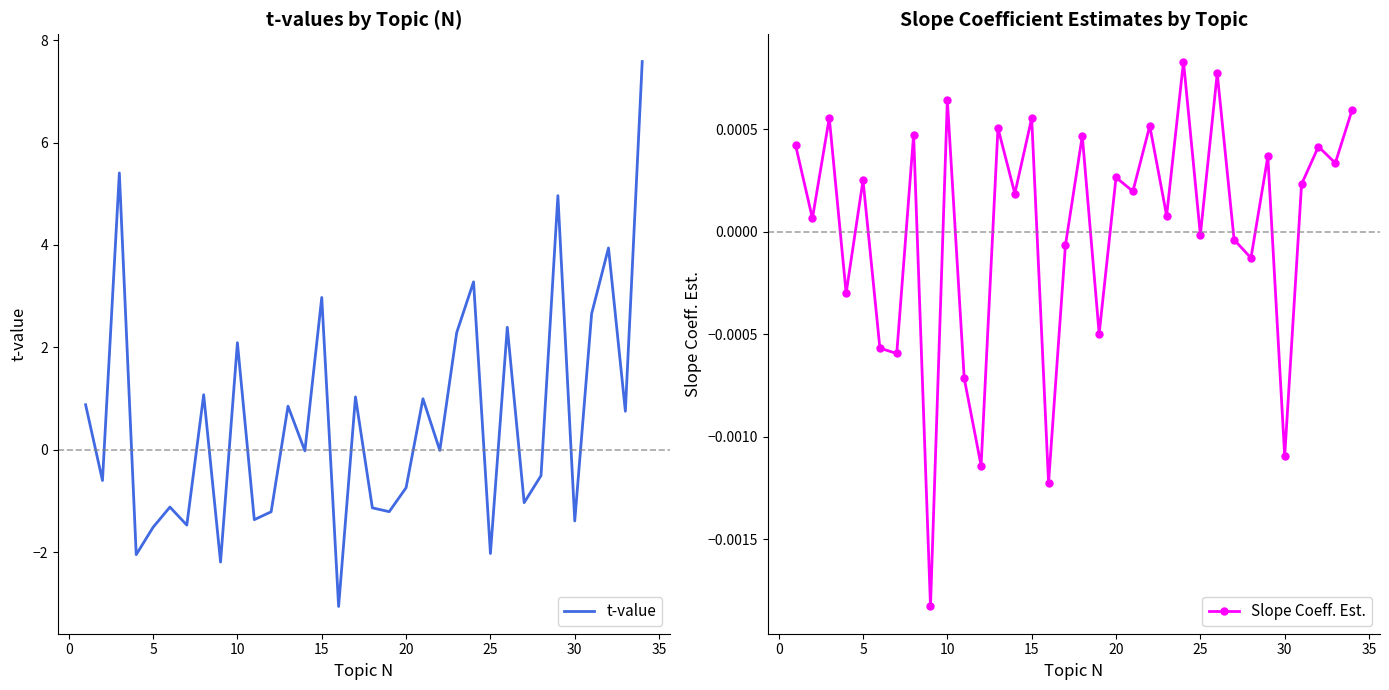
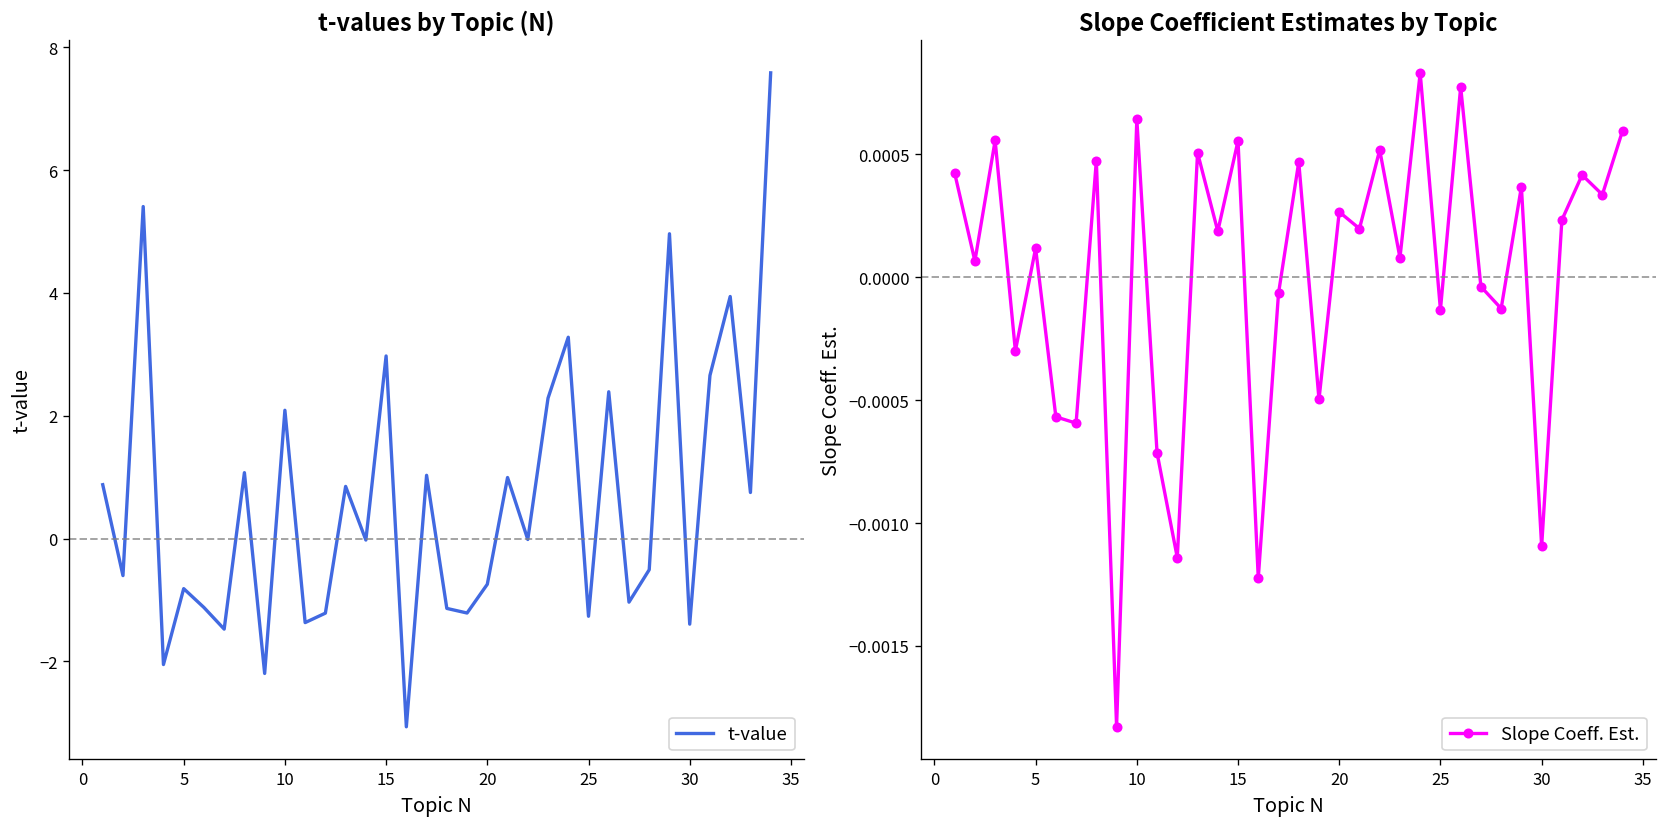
  {
    "t-values by Topic (N)": {
-     "5": -1.5,
+     "5": -0.8,
      "10": 2.1,
      "15": 3.0,
      "20": -0.7,
-     "25": -2.0,
+     "25": -1.3,
      "30": -1.4
    },
    "Slope Coefficient Estimates by Topic": {
-     "5": 0.00025,
+     "5": 0.00012,
      "10": 0.00064,
      "15": 0.00055,
      "20": 0.00027,
-     "25": -0.00002,
+     "25": -0.00013,
      "30": -0.00110
    }
  }
